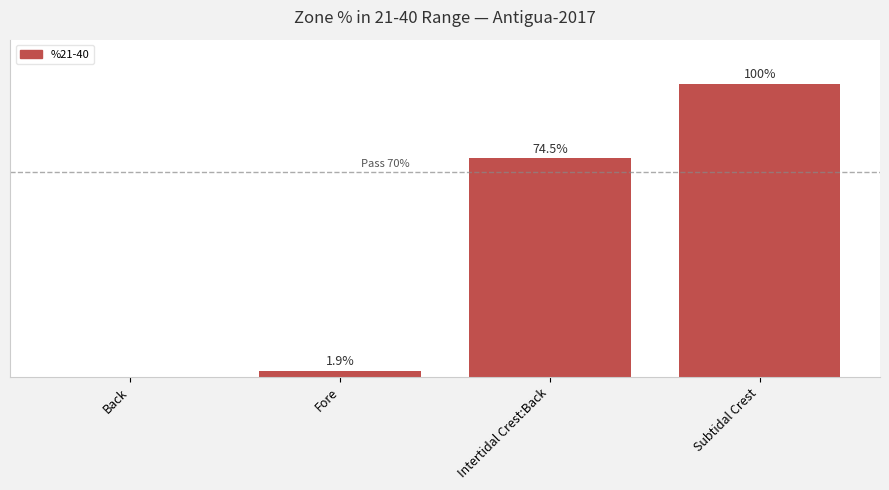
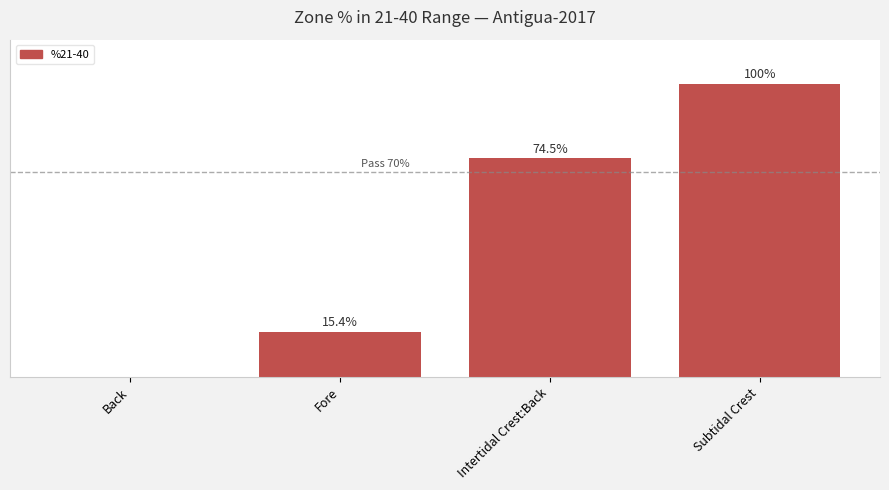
  {
-   "Fore": "1.9%",
+   "Fore": "15.4%",
    "Intertidal Crest:Back": "74.5%",
    "Subtidal Crest": "100%"
  }
